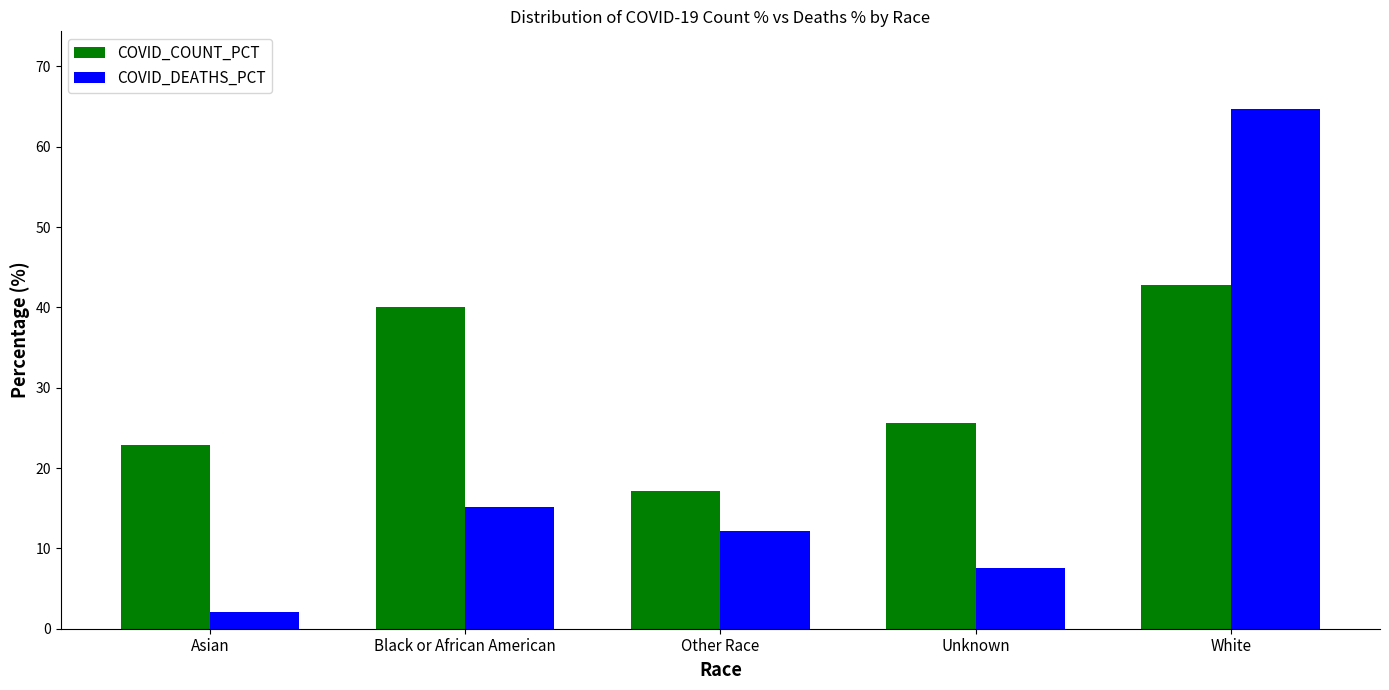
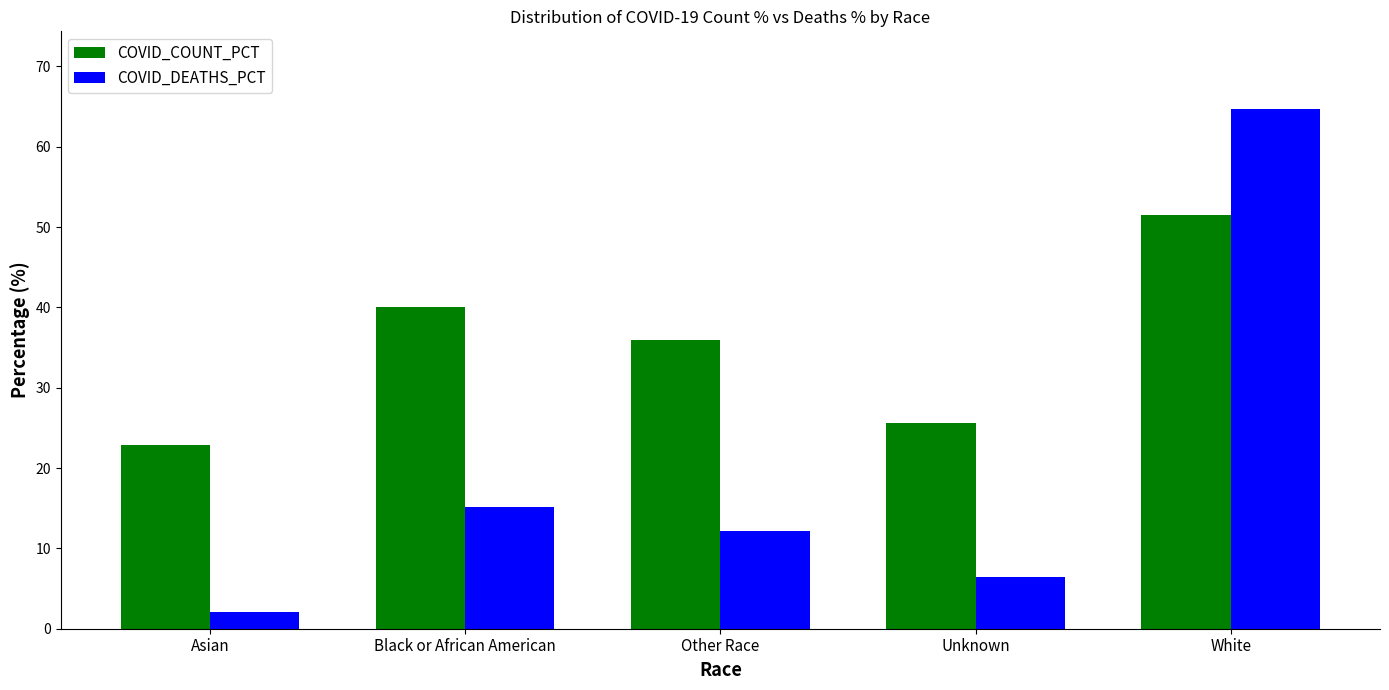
  {
    "COVID_COUNT_PCT": {
      "Asian": 23,
      "Black or African American": 40,
-     "Other Race": 17,
+     "Other Race": 36,
      "Unknown": 26,
-     "White": 43
+     "White": 51
    },
    "COVID_DEATHS_PCT": {
      "Asian": 2,
      "Black or African American": 15,
      "Other Race": 12,
-     "Unknown": 8,
+     "Unknown": 6,
      "White": 65
    }
  }
